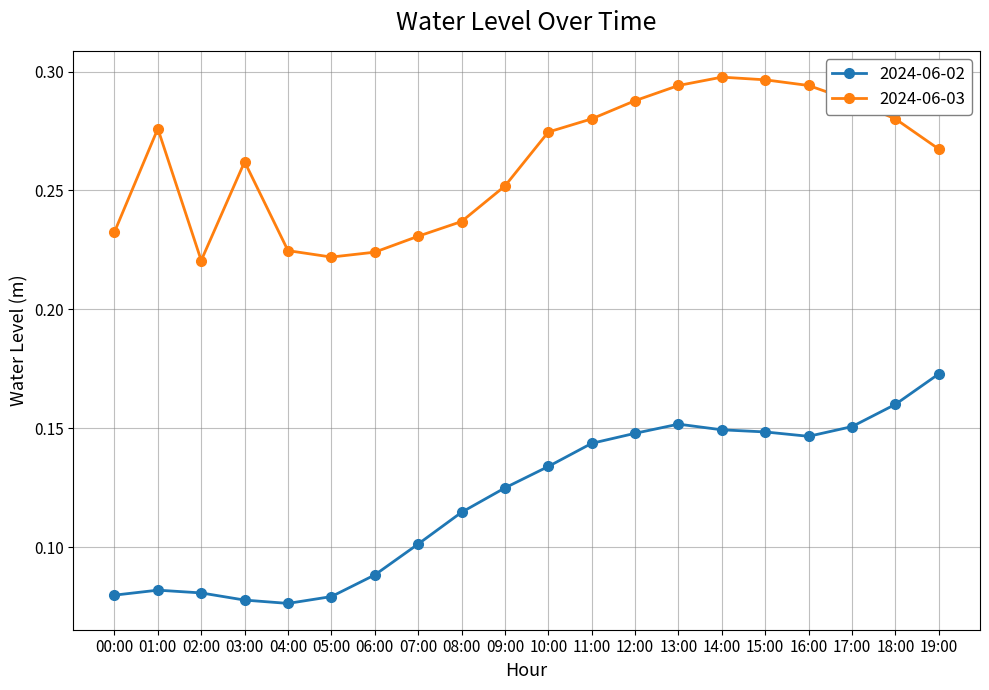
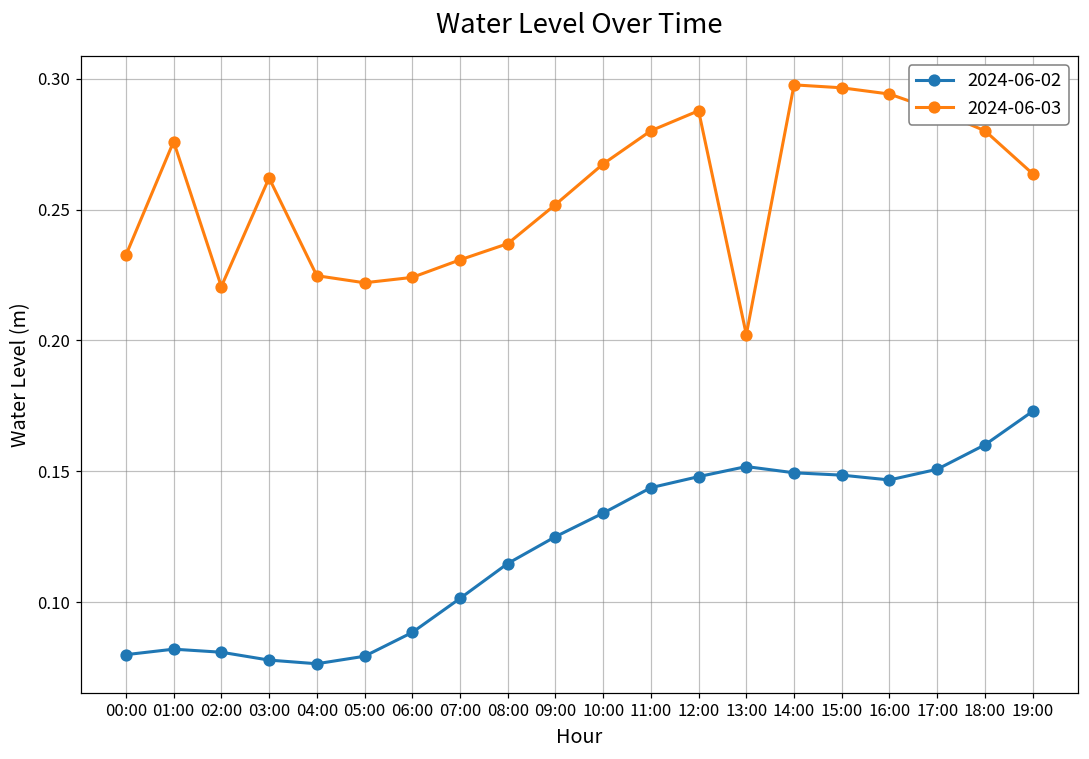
  {
    "2024-06-02": {
      "00:00": 0.080,
      "01:00": 0.082,
      "02:00": 0.081,
      "03:00": 0.078,
      "04:00": 0.076,
      "05:00": 0.079,
      "06:00": 0.088,
      "07:00": 0.101,
      "08:00": 0.115,
      "09:00": 0.125,
      "10:00": 0.134,
      "11:00": 0.144,
      "12:00": 0.148,
      "13:00": 0.152,
      "14:00": 0.149,
      "15:00": 0.148,
      "16:00": 0.147,
      "17:00": 0.151,
      "18:00": 0.160,
      "19:00": 0.173
    },
    "2024-06-03": {
      "00:00": 0.233,
      "01:00": 0.276,
      "02:00": 0.221,
      "03:00": 0.262,
      "04:00": 0.225,
      "05:00": 0.222,
      "06:00": 0.224,
      "07:00": 0.231,
      "08:00": 0.237,
      "09:00": 0.252,
-     "10:00": 0.275,
+     "10:00": 0.267,
      "11:00": 0.280,
      "12:00": 0.288,
-     "13:00": 0.294,
+     "13:00": 0.202,
      "14:00": 0.298,
      "15:00": 0.297,
      "16:00": 0.294,
      "18:00": 0.280,
-     "19:00": 0.267
+     "19:00": 0.264
    }
  }
